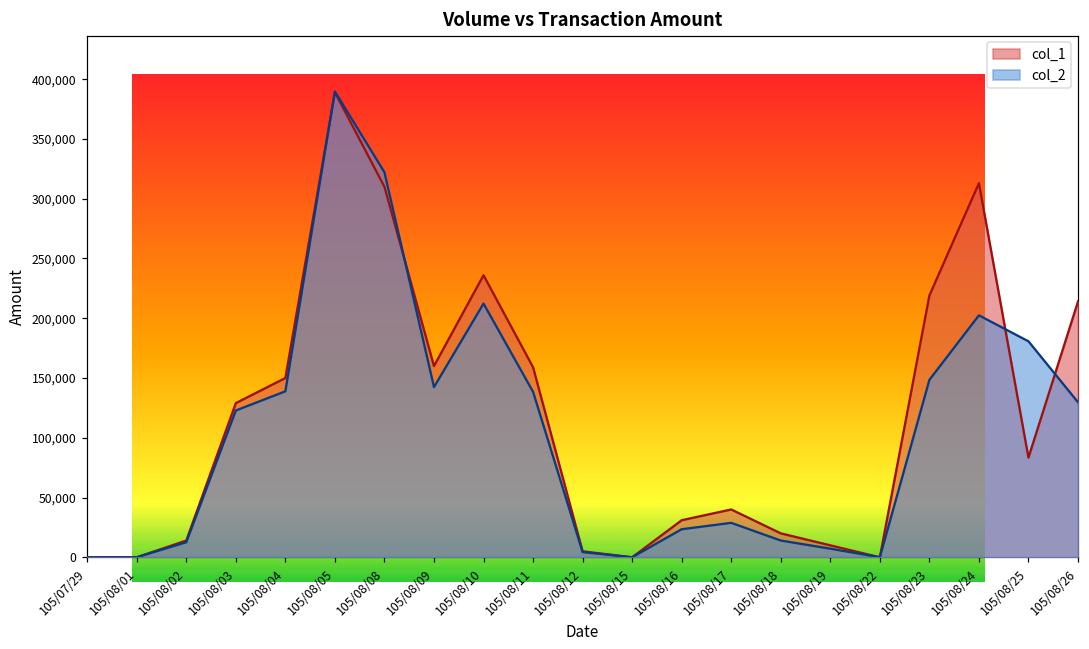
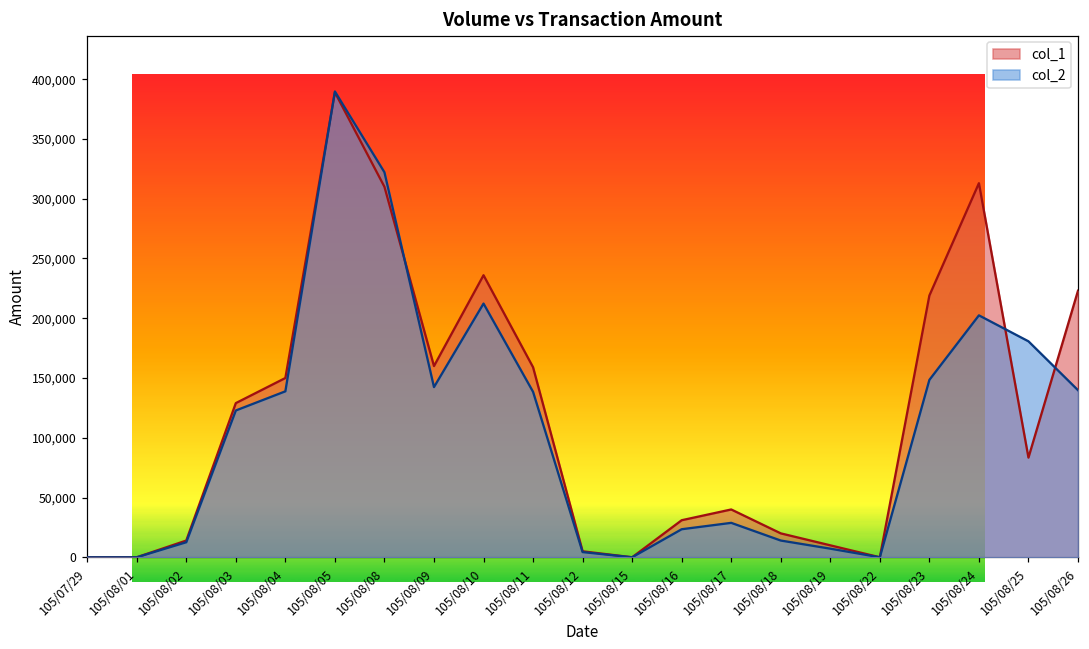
  {
    "col_1": {
      "105/08/25": "83,000",
-     "105/08/26": "214,000"
+     "105/08/26": "223,000"
    },
    "col_2": {
      "105/08/25": "181,000",
-     "105/08/26": "130,000"
+     "105/08/26": "140,000"
    }
  }
